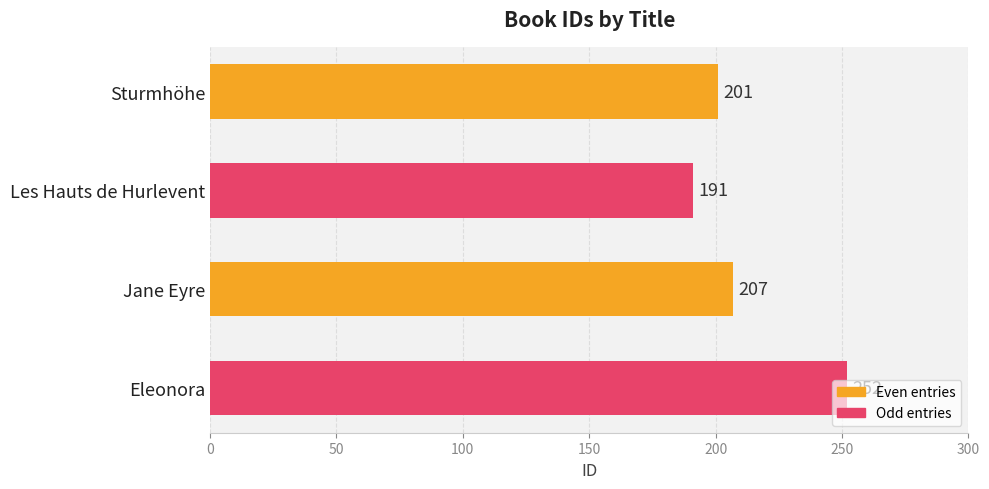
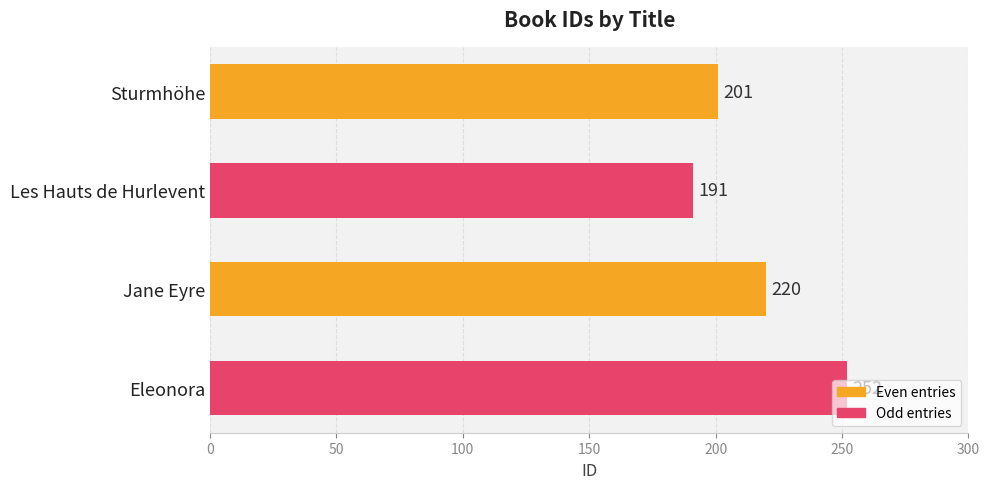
  {
    "Sturmhöhe": 201,
    "Les Hauts de Hurlevent": 191,
-   "Jane Eyre": 207
+   "Jane Eyre": 220
  }
